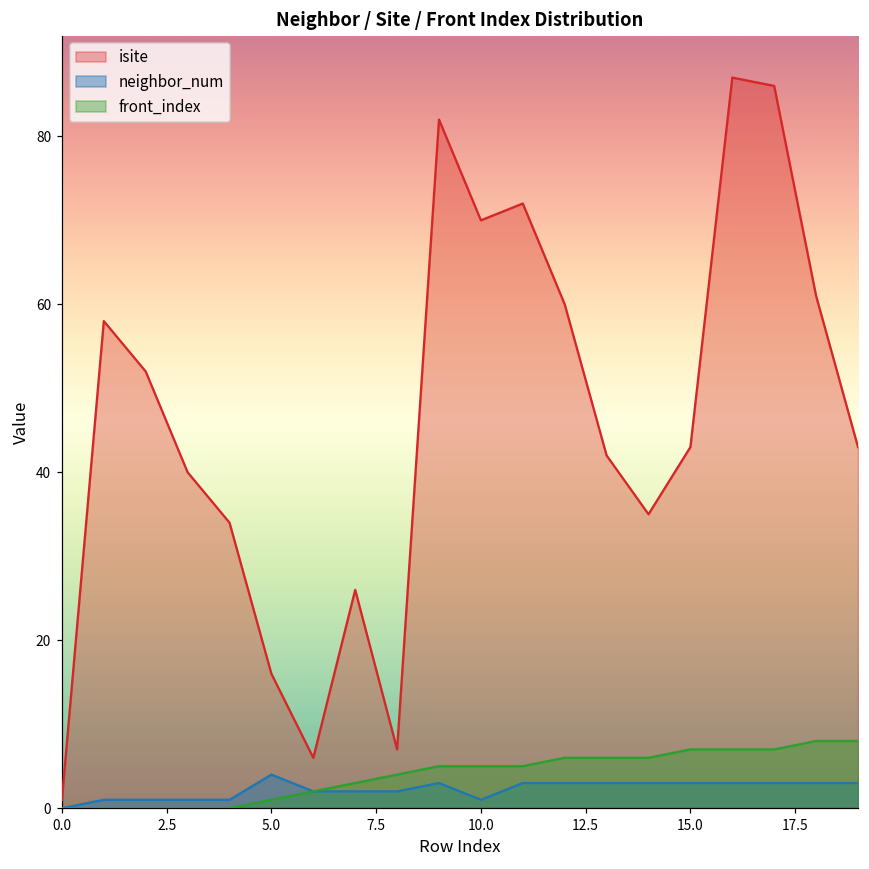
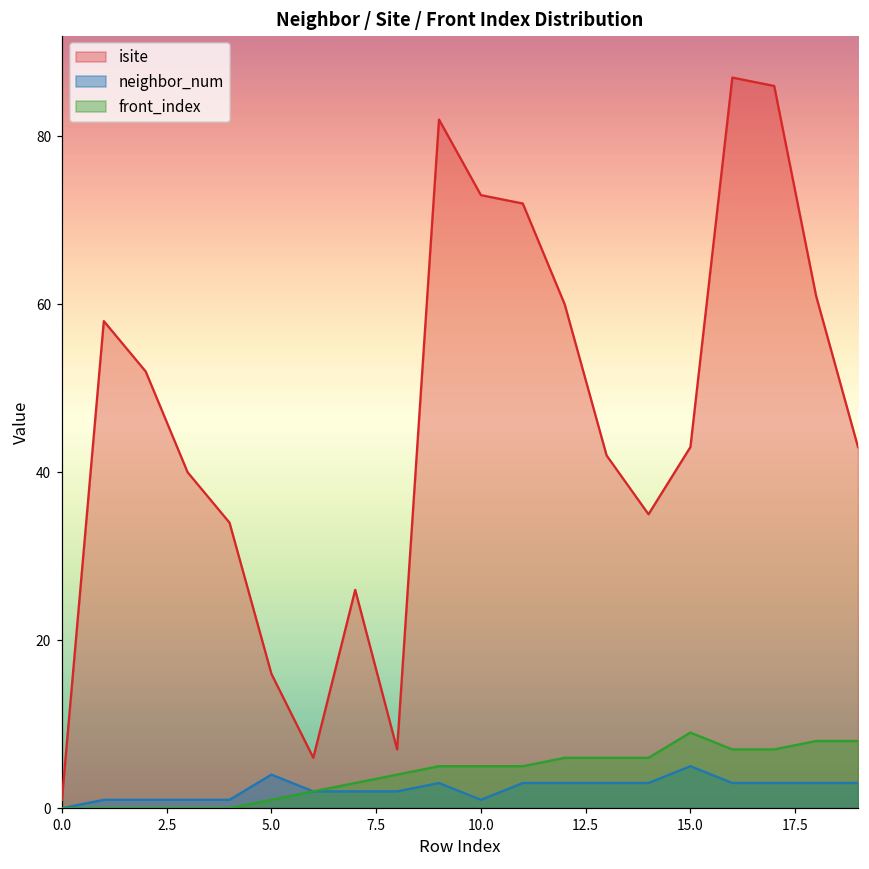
  {
    "isite": {
      "0.0": 1,
      "5.0": 16,
-     "10.0": 70,
+     "10.0": 73,
      "15.0": 43
    },
    "neighbor_num": {
      "5.0": 4,
      "10.0": 1,
-     "15.0": 3
+     "15.0": 5
    },
    "front_index": {
      "5.0": 1,
      "10.0": 5,
-     "15.0": 7
+     "15.0": 9
    }
  }
